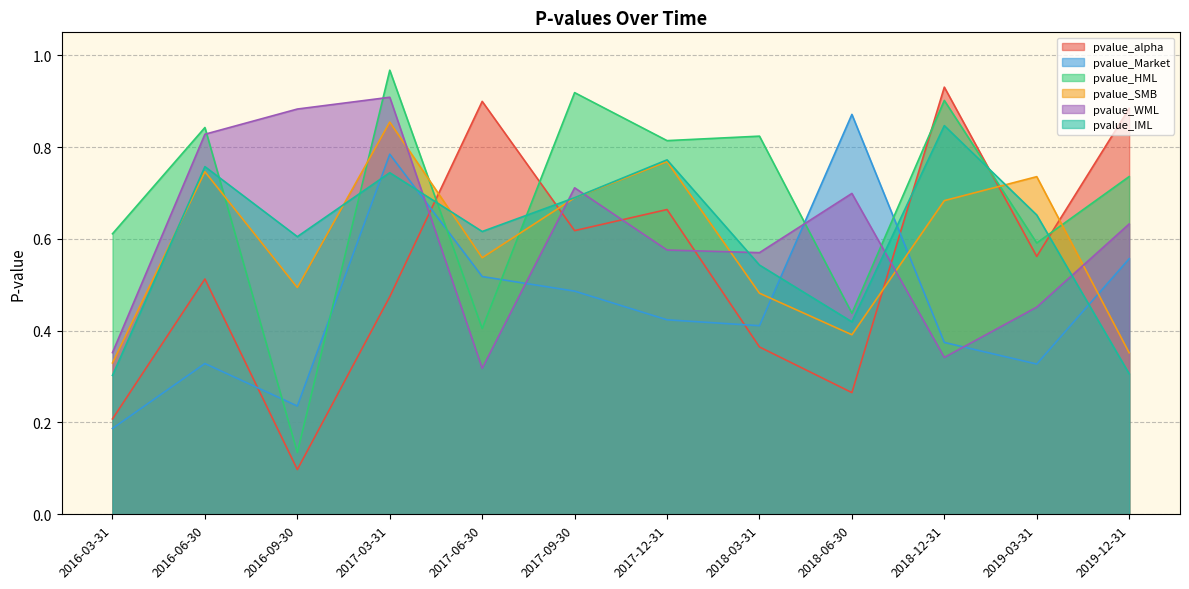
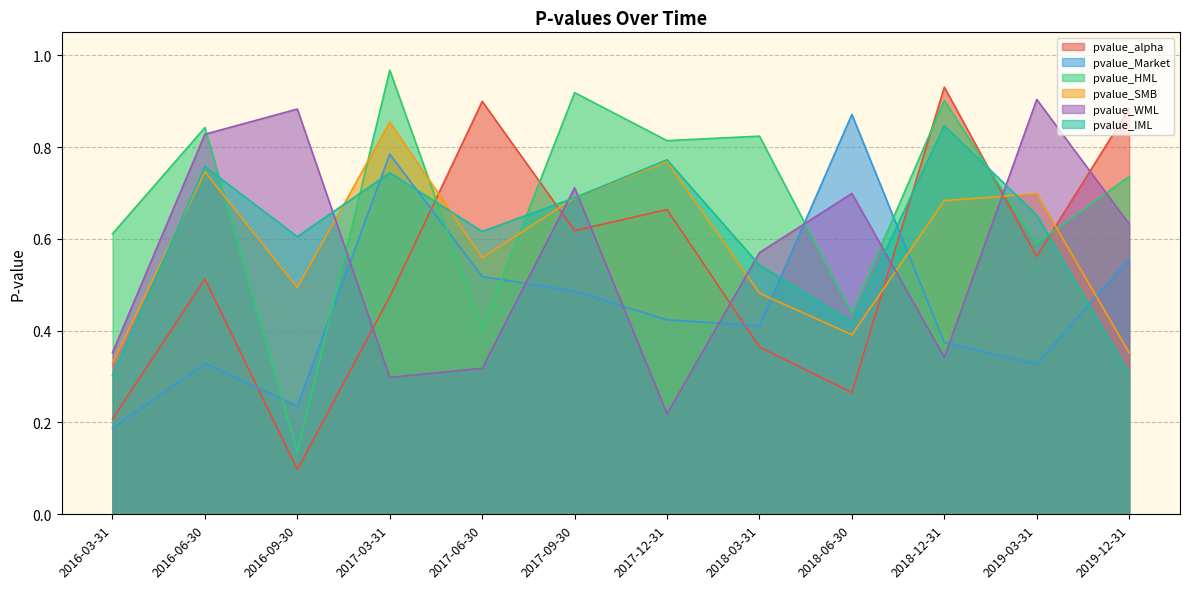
  {
    "pvalue_alpha": {
      "2016-03-31": 0.21,
      "2016-06-30": 0.51,
      "2016-09-30": 0.10,
      "2017-03-31": 0.47,
      "2017-06-30": 0.90,
      "2017-09-30": 0.62,
      "2017-12-31": 0.66,
      "2018-03-31": 0.36,
      "2018-06-30": 0.27,
      "2018-12-31": 0.93,
      "2019-03-31": 0.56
    },
    "pvalue_Market": {
      "2016-03-31": 0.19,
      "2016-06-30": 0.33,
      "2016-09-30": 0.24,
      "2017-03-31": 0.78,
      "2017-06-30": 0.52,
      "2017-09-30": 0.49,
      "2017-12-31": 0.42,
      "2018-03-31": 0.41,
      "2018-06-30": 0.87,
      "2018-12-31": 0.37,
      "2019-03-31": 0.33,
      "2019-12-31": 0.56
    },
    "pvalue_SMB": {
      "2016-03-31": 0.33,
      "2016-06-30": 0.75,
      "2016-09-30": 0.49,
      "2017-03-31": 0.85,
      "2017-06-30": 0.56,
      "2018-03-31": 0.48,
      "2018-06-30": 0.39,
      "2018-12-31": 0.68,
-     "2019-03-31": 0.74,
+     "2019-03-31": 0.70,
      "2019-12-31": 0.35
    },
    "pvalue_WML": {
      "2016-03-31": 0.35,
      "2016-06-30": 0.83,
      "2016-09-30": 0.88,
-     "2017-03-31": 0.91,
+     "2017-03-31": 0.30,
      "2017-06-30": 0.32,
      "2017-09-30": 0.71,
-     "2017-12-31": 0.58,
+     "2017-12-31": 0.22,
      "2018-03-31": 0.57,
      "2018-06-30": 0.70,
      "2018-12-31": 0.34,
-     "2019-03-31": 0.45,
+     "2019-03-31": 0.90,
      "2019-12-31": 0.63
    }
  }
